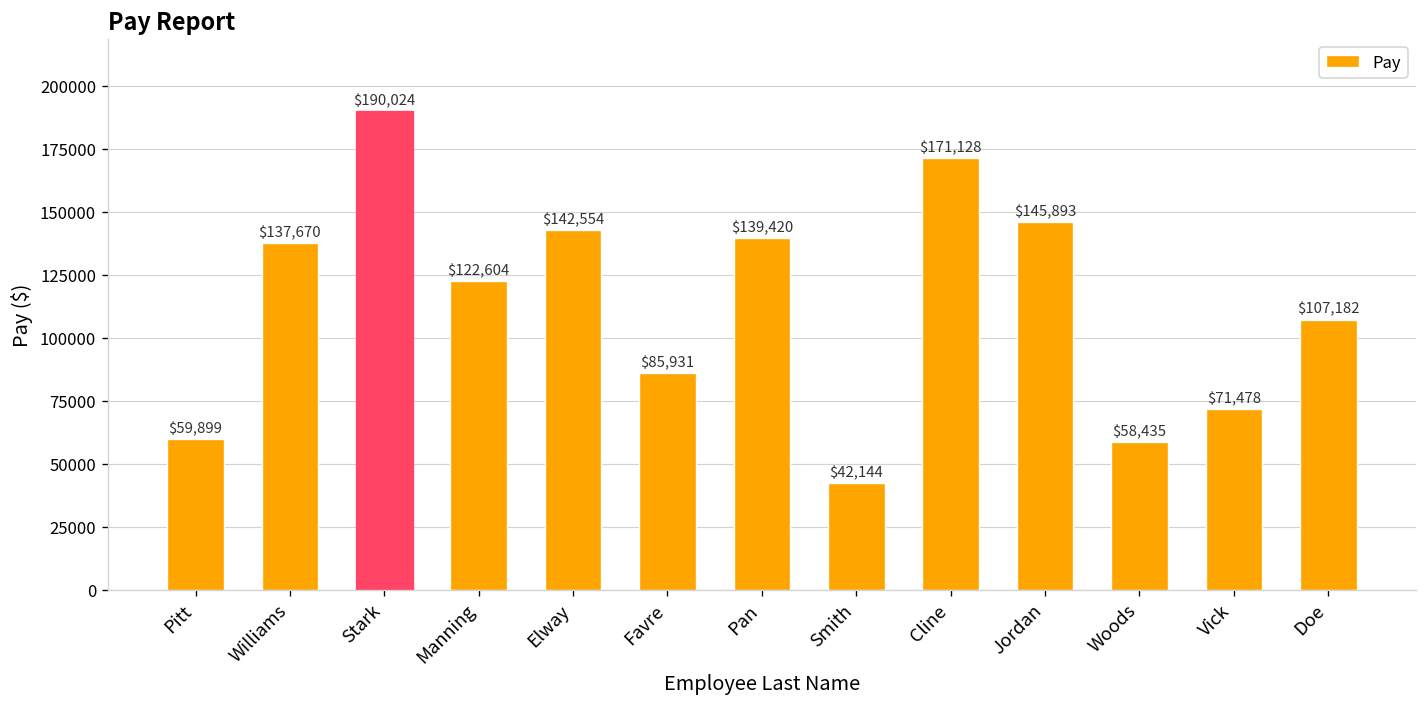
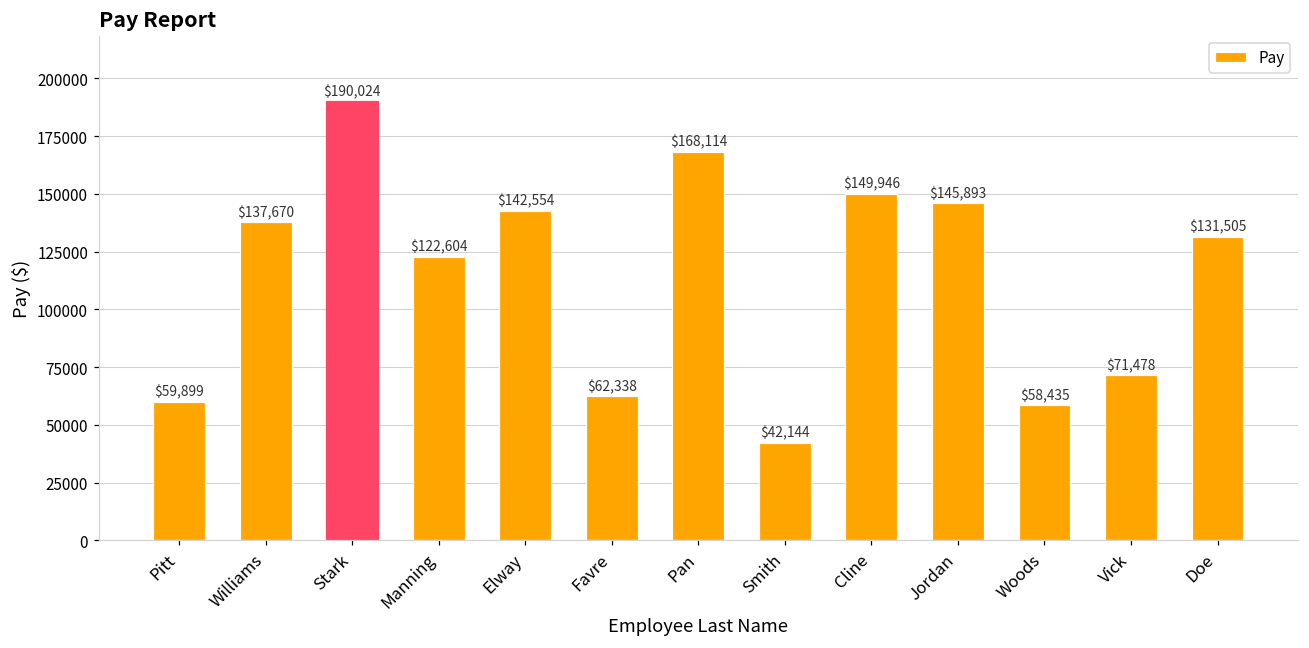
  {
    "Pitt": "$59,899",
    "Williams": "$137,670",
    "Stark": "$190,024",
    "Manning": "$122,604",
    "Elway": "$142,554",
-   "Favre": "$85,931",
-   "Pan": "$139,420",
+   "Favre": "$62,338",
+   "Pan": "$168,114",
    "Smith": "$42,144",
-   "Cline": "$171,128",
+   "Cline": "$149,946",
    "Jordan": "$145,893",
    "Woods": "$58,435",
    "Vick": "$71,478",
-   "Doe": "$107,182"
+   "Doe": "$131,505"
  }
